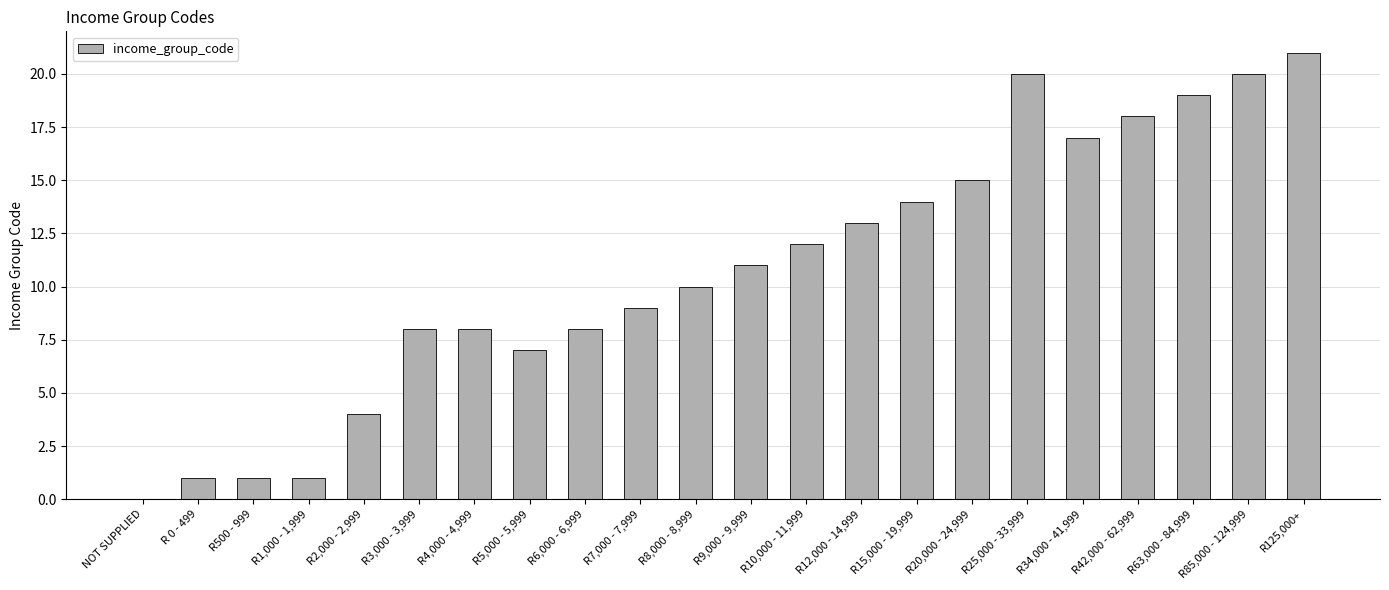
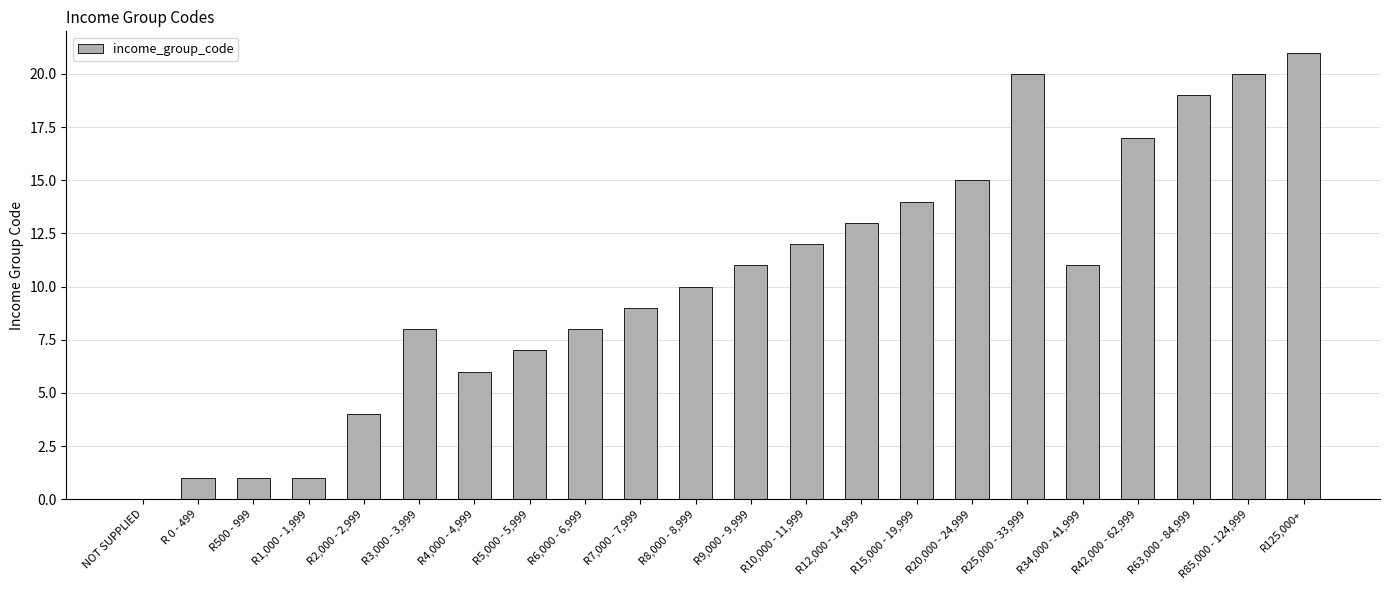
  {
    "NOT SUPPLIED": 0,
    "R 0 - 499": 1,
    "R500 - 999": 1,
    "R1,000 - 1,999": 1,
    "R2,000 - 2,999": 4,
    "R3,000 - 3,999": 8,
-   "R4,000 - 4,999": 8,
+   "R4,000 - 4,999": 6,
    "R5,000 - 5,999": 7,
    "R6,000 - 6,999": 8,
    "R7,000 - 7,999": 9,
    "R8,000 - 8,999": 10,
    "R9,000 - 9,999": 11,
    "R10,000 - 11,999": 12,
    "R12,000 - 14,999": 13,
    "R15,000 - 19,999": 14,
    "R20,000 - 24,999": 15,
    "R25,000 - 33,999": 20,
-   "R34,000 - 41,999": 17,
-   "R42,000 - 62,999": 18,
+   "R34,000 - 41,999": 11,
+   "R42,000 - 62,999": 17,
    "R63,000 - 84,999": 19,
    "R85,000 - 124,999": 20,
    "R125,000+": 21
  }
